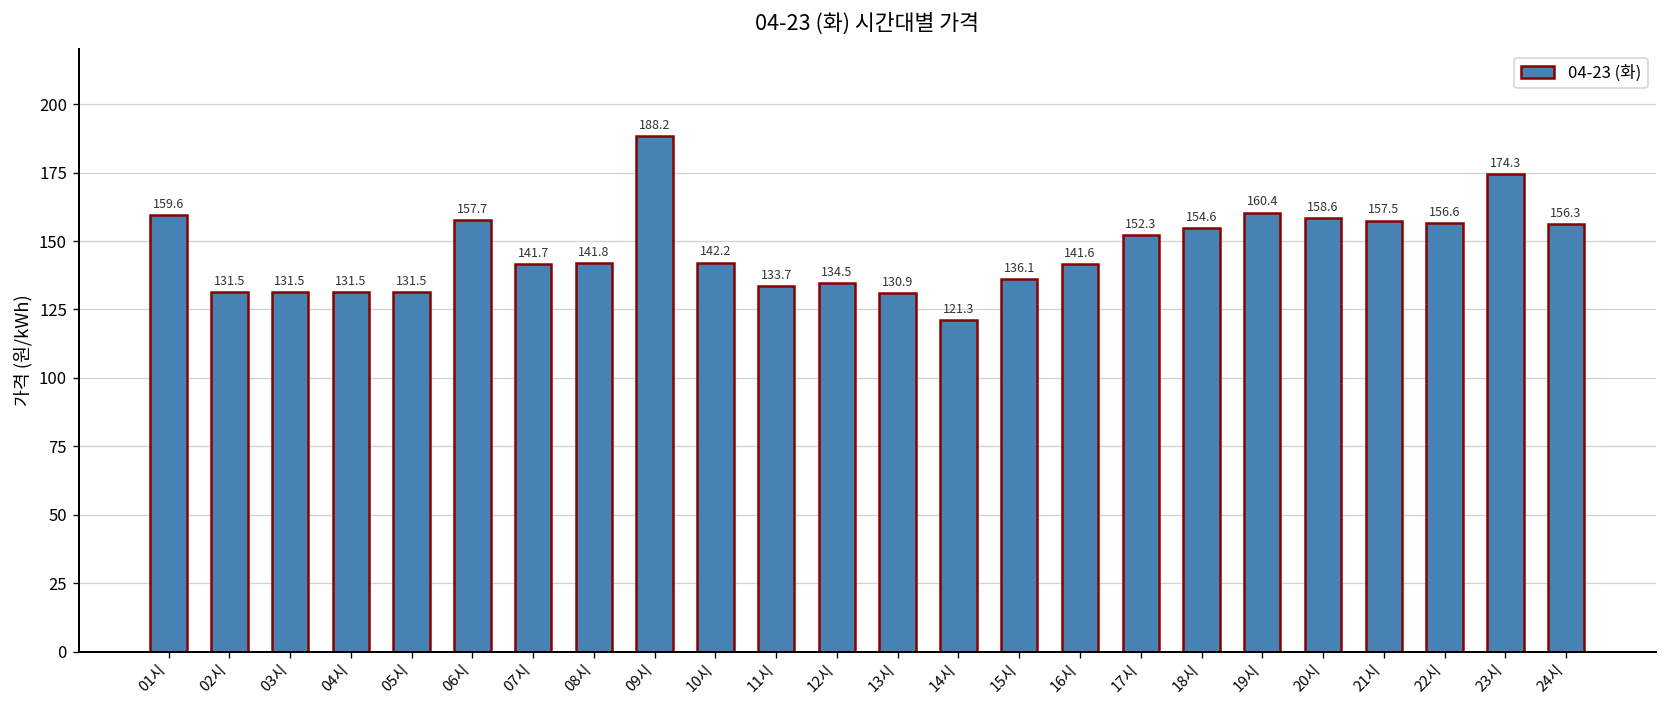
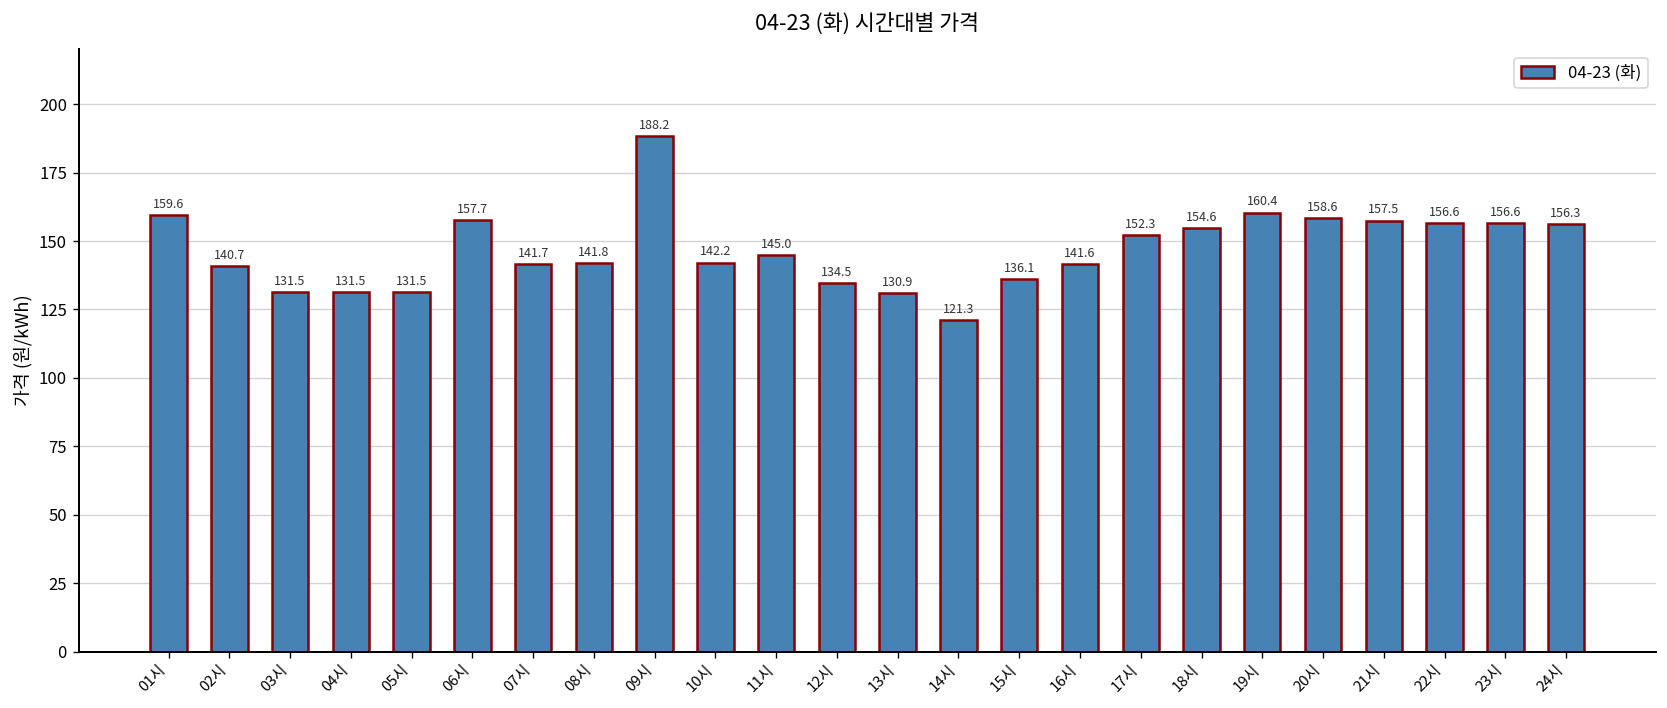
  {
    "01시": 159.6,
-   "02시": 131.5,
+   "02시": 140.7,
    "03시": 131.5,
    "04시": 131.5,
    "05시": 131.5,
    "06시": 157.7,
    "07시": 141.7,
    "08시": 141.8,
    "09시": 188.2,
    "10시": 142.2,
-   "11시": 133.7,
+   "11시": 145.0,
    "12시": 134.5,
    "13시": 130.9,
    "14시": 121.3,
    "15시": 136.1,
    "16시": 141.6,
    "17시": 152.3,
    "18시": 154.6,
    "19시": 160.4,
    "20시": 158.6,
    "21시": 157.5,
    "22시": 156.6,
-   "23시": 174.3,
+   "23시": 156.6,
    "24시": 156.3
  }
